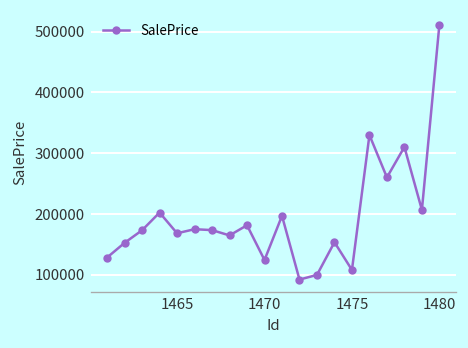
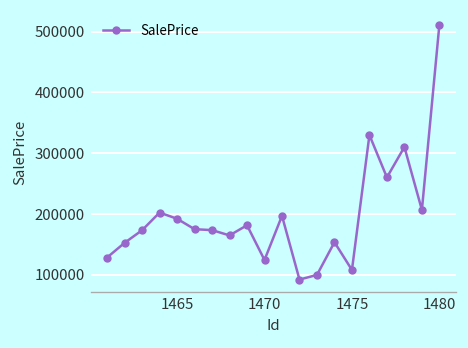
  {
-   "1465": 170000,
+   "1465": 190000,
    "1470": 120000,
    "1475": 110000,
    "1480": 510000
  }
